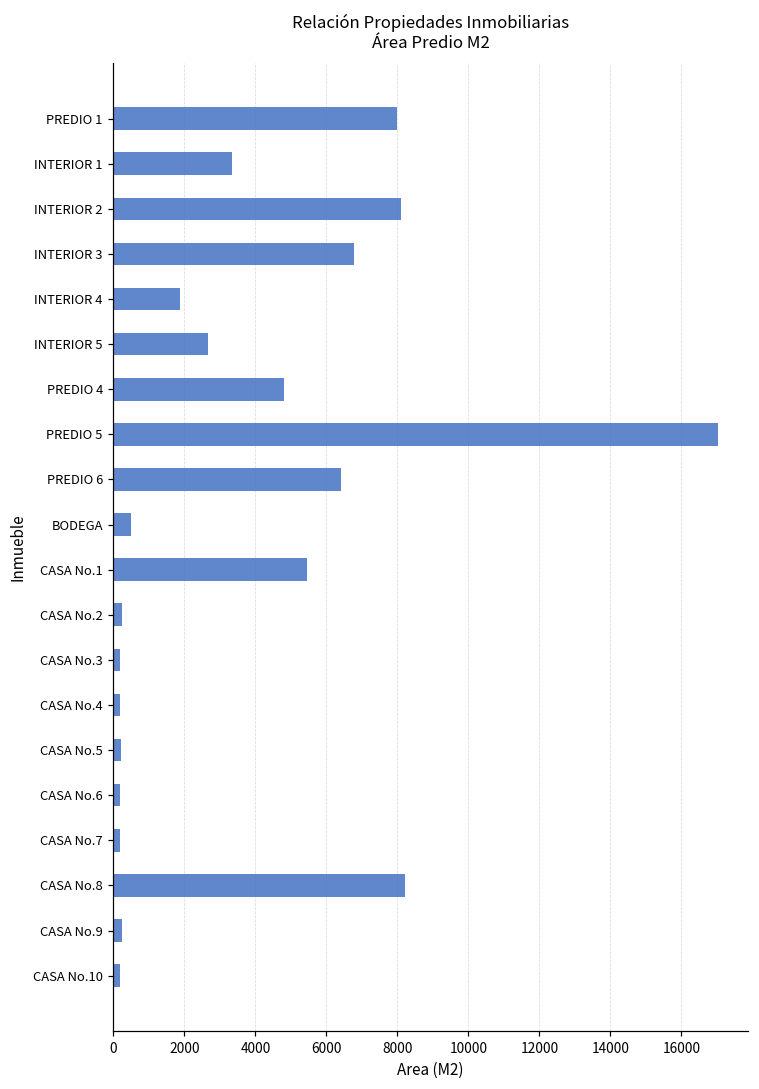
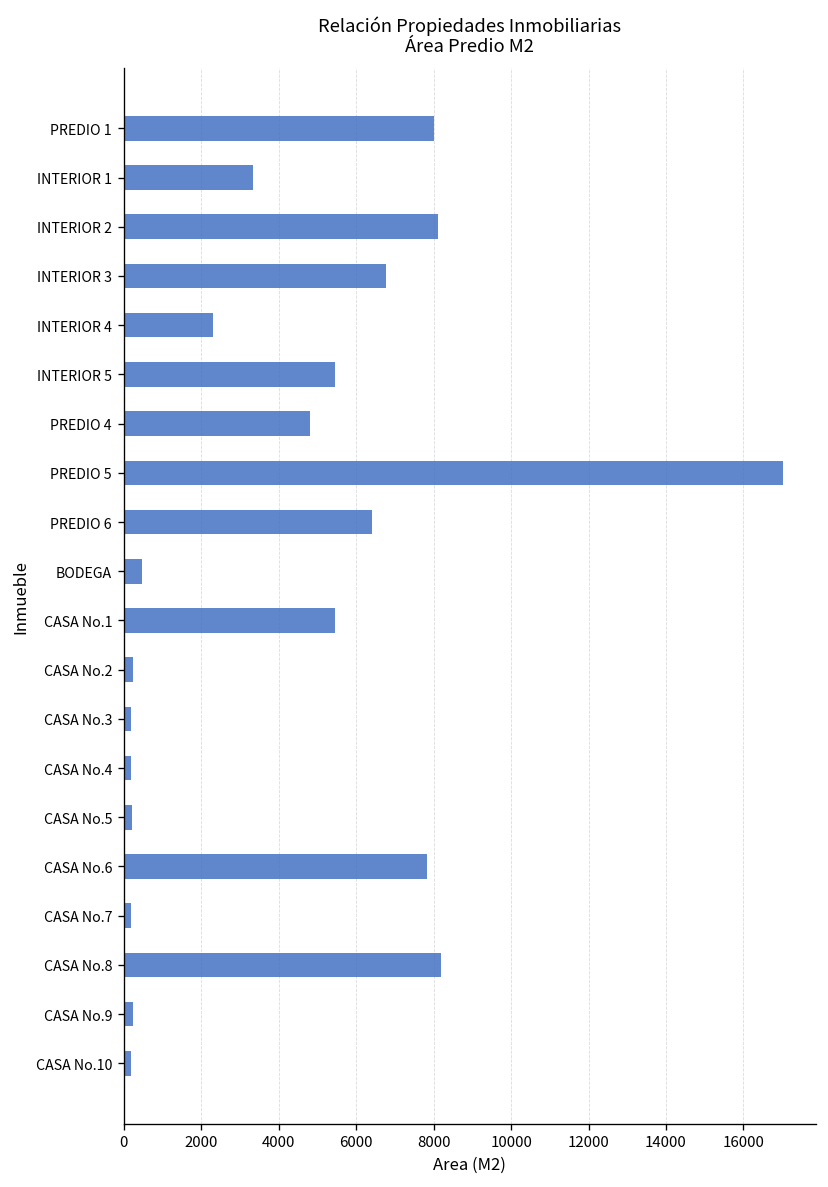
  {
    "PREDIO 1": 8000,
    "INTERIOR 1": 3300,
    "INTERIOR 2": 8100,
    "INTERIOR 3": 6800,
-   "INTERIOR 4": 1900,
-   "INTERIOR 5": 2700,
+   "INTERIOR 4": 2300,
+   "INTERIOR 5": 5400,
    "PREDIO 4": 4800,
    "PREDIO 5": 17000,
    "PREDIO 6": 6400,
    "BODEGA": 500,
    "CASA No.1": 5500,
    "CASA No.2": 200,
    "CASA No.3": 200,
    "CASA No.4": 200,
    "CASA No.5": 200,
-   "CASA No.6": 200,
+   "CASA No.6": 7800,
    "CASA No.7": 200,
    "CASA No.8": 8200,
    "CASA No.9": 200,
    "CASA No.10": 200
  }
